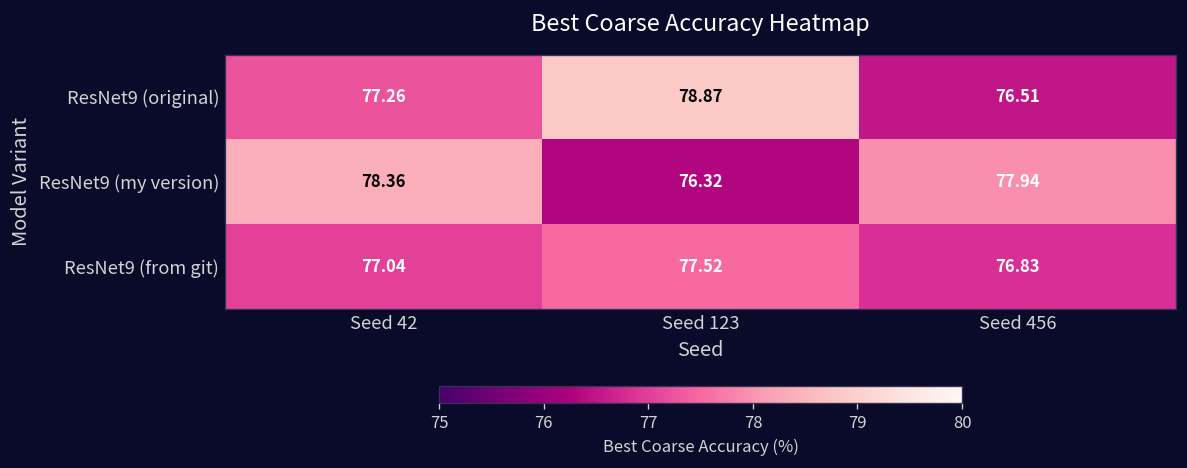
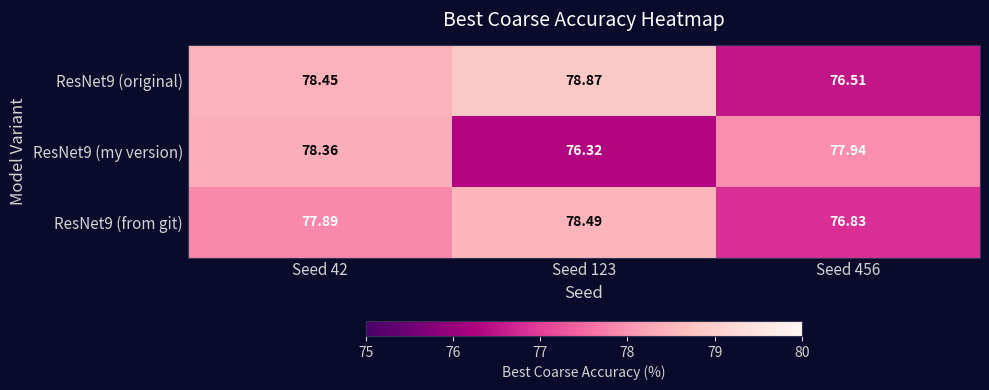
  {
    "ResNet9 (original)": {
-     "Seed 42": 77.26,
+     "Seed 42": 78.45,
      "Seed 123": 78.87,
      "Seed 456": 76.51
    },
    "ResNet9 (my version)": {
      "Seed 42": 78.36,
      "Seed 123": 76.32,
      "Seed 456": 77.94
    },
    "ResNet9 (from git)": {
-     "Seed 42": 77.04,
-     "Seed 123": 77.52,
+     "Seed 42": 77.89,
+     "Seed 123": 78.49,
      "Seed 456": 76.83
    }
  }
